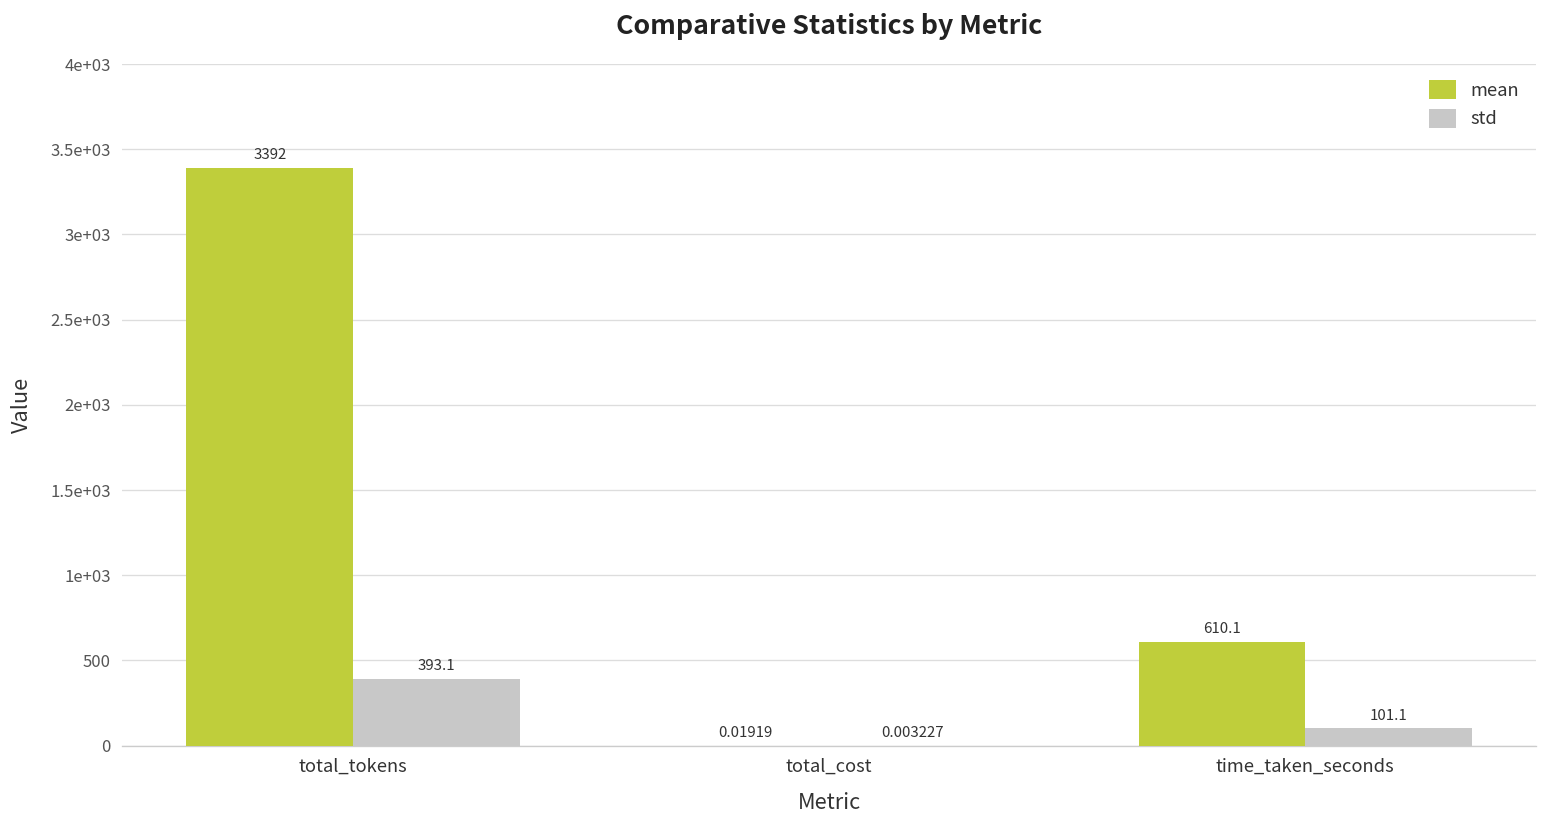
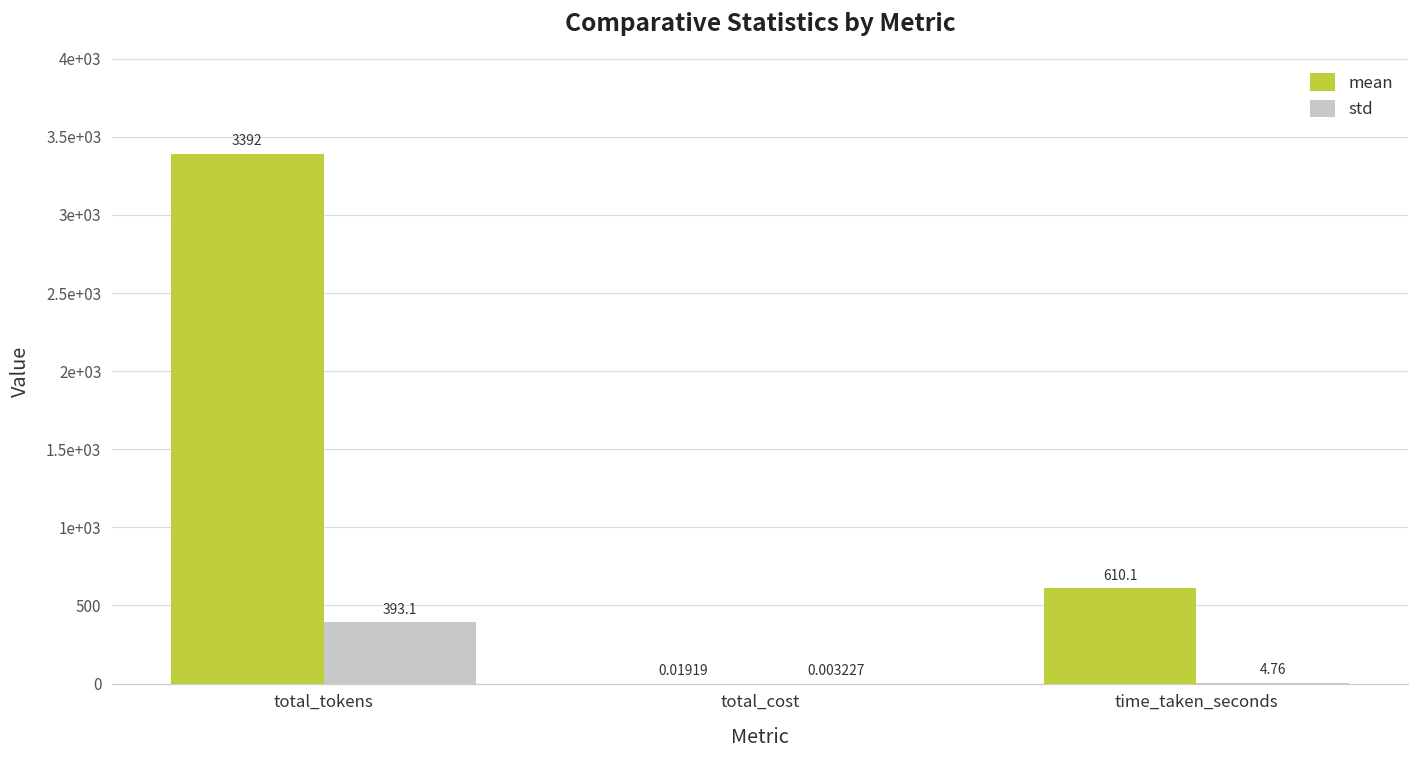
  {
    "mean": {
      "total_tokens": 3392,
      "total_cost": 0.01919,
      "time_taken_seconds": 610.1
    },
    "std": {
      "total_tokens": 393.1,
      "total_cost": 0.003227,
-     "time_taken_seconds": 101.1
+     "time_taken_seconds": 4.76
    }
  }
